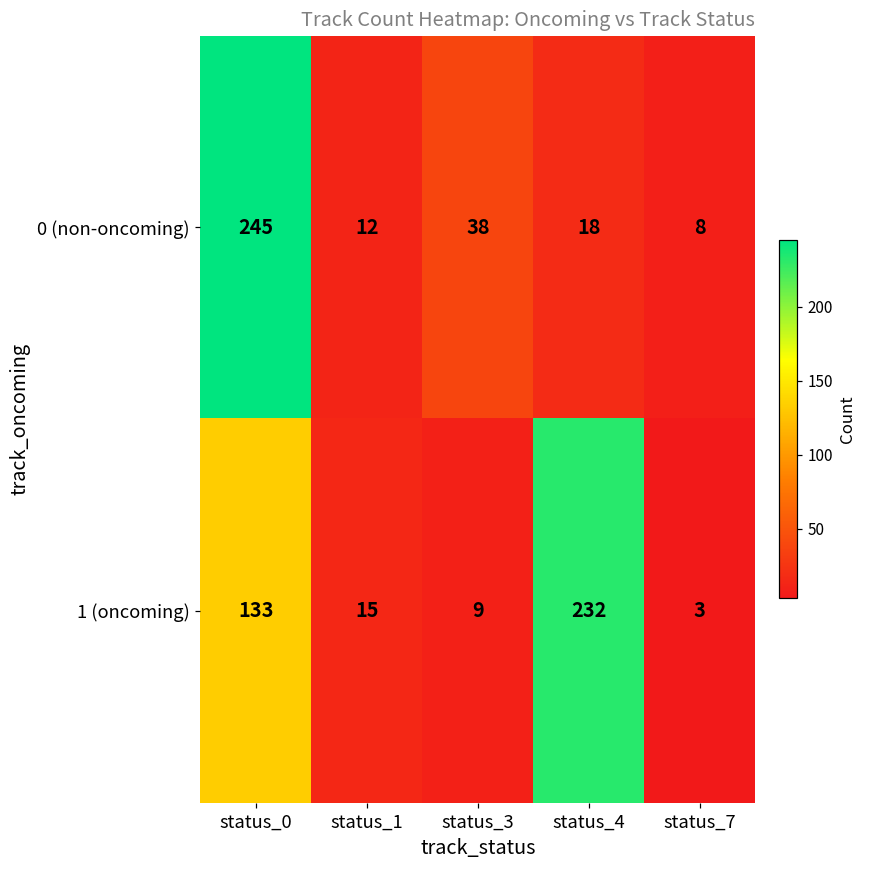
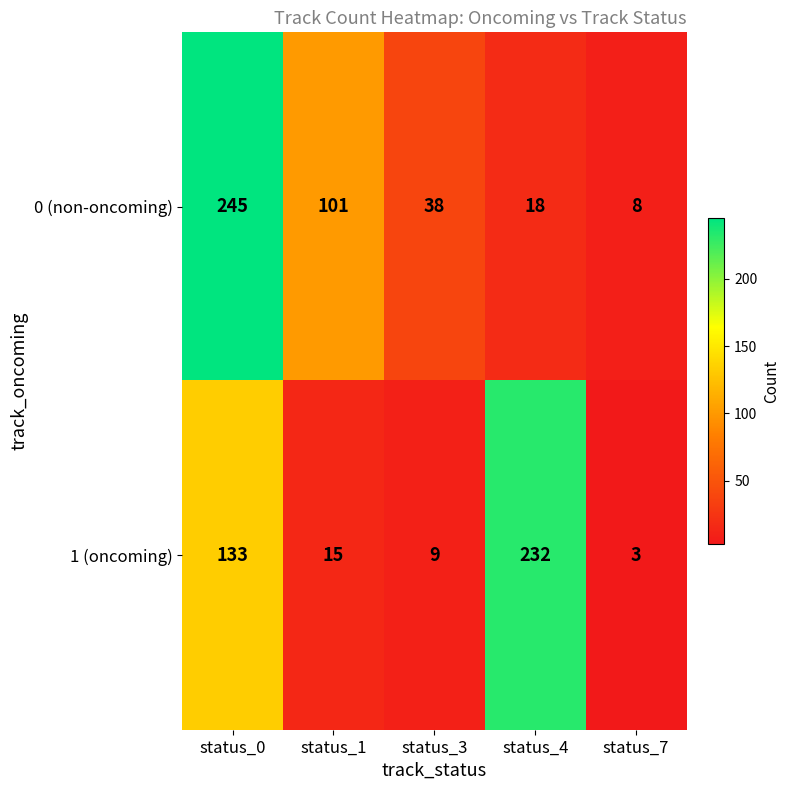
  {
    "0 (non-oncoming)": {
      "status_0": 245,
-     "status_1": 12,
+     "status_1": 101,
      "status_3": 38,
      "status_4": 18,
      "status_7": 8
    },
    "1 (oncoming)": {
      "status_0": 133,
      "status_1": 15,
      "status_3": 9,
      "status_4": 232,
      "status_7": 3
    }
  }
